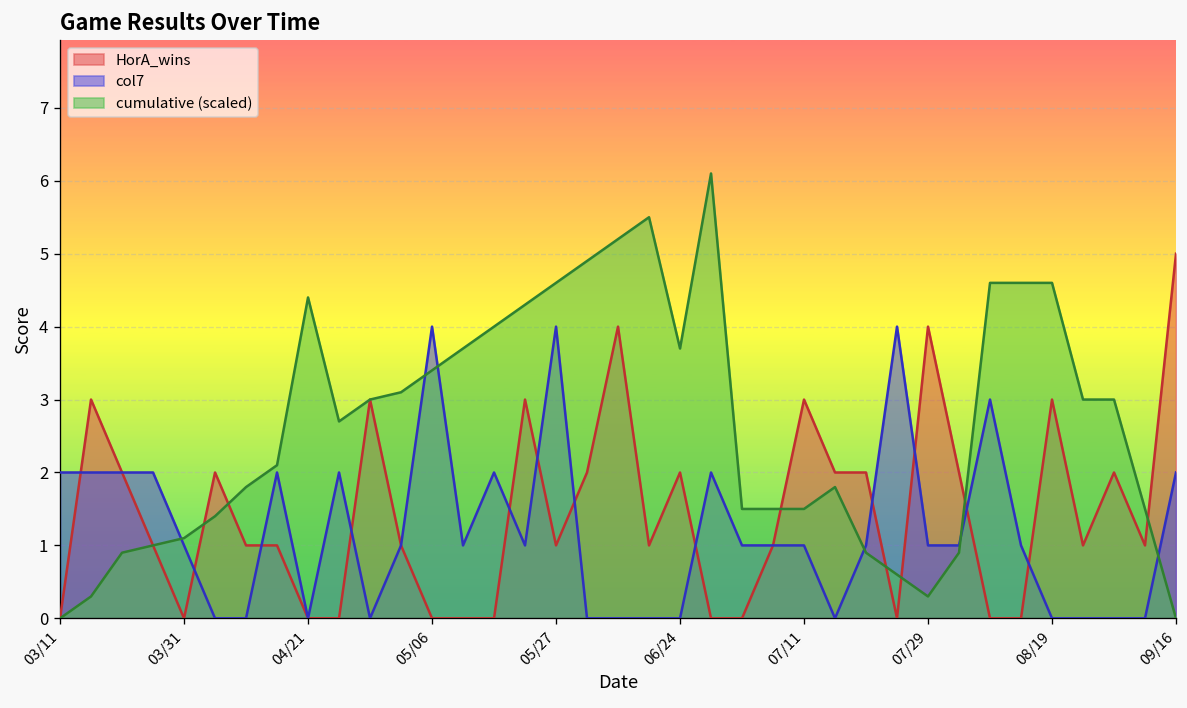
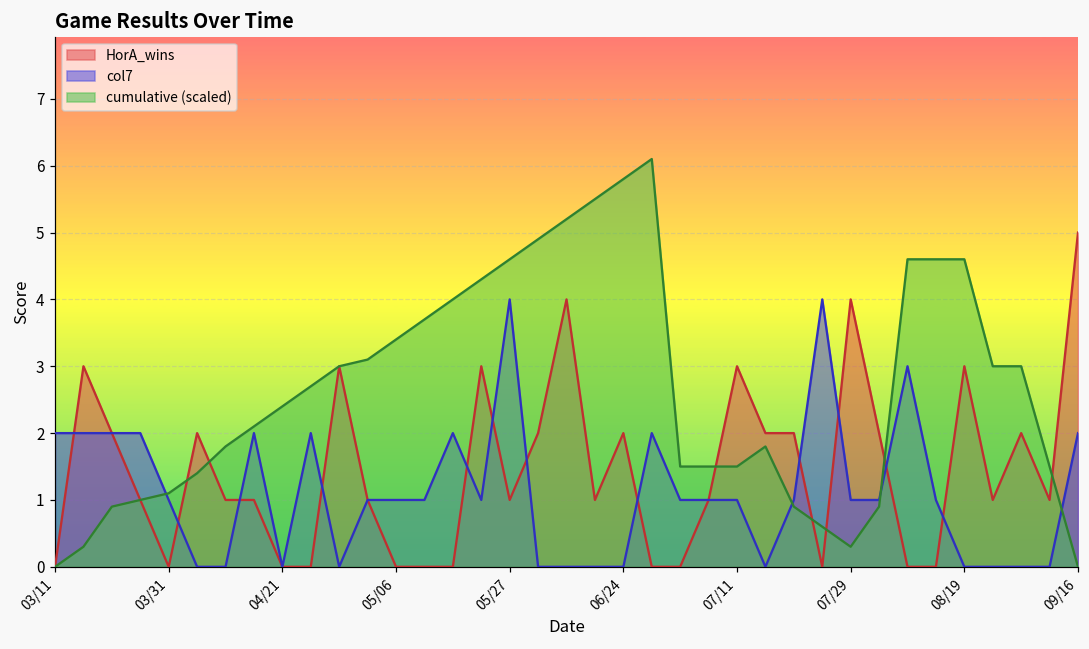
  {
    "HorA_wins": {
      "03/31": 0.0,
      "05/06": 0.0,
      "05/27": 1.0,
      "06/24": 2.0,
      "07/11": 3.0,
      "07/29": 4.0,
      "08/19": 3.0,
      "09/16": 5.0
    },
    "col7": {
      "03/11": 2,
      "03/31": 1,
-     "05/06": 4,
+     "05/06": 1,
      "05/27": 4,
      "06/24": 0,
      "07/11": 1,
      "07/29": 1,
      "08/19": 0,
      "09/16": 2
    },
    "cumulative (scaled)": {
      "03/31": 1.1,
-     "04/21": 4.4,
+     "04/21": 2.4,
      "05/06": 3.4,
      "05/27": 4.6,
-     "06/24": 3.7,
+     "06/24": 5.8,
      "07/11": 1.5,
      "07/29": 0.3,
      "08/19": 4.6,
      "09/16": 0.0
    }
  }
